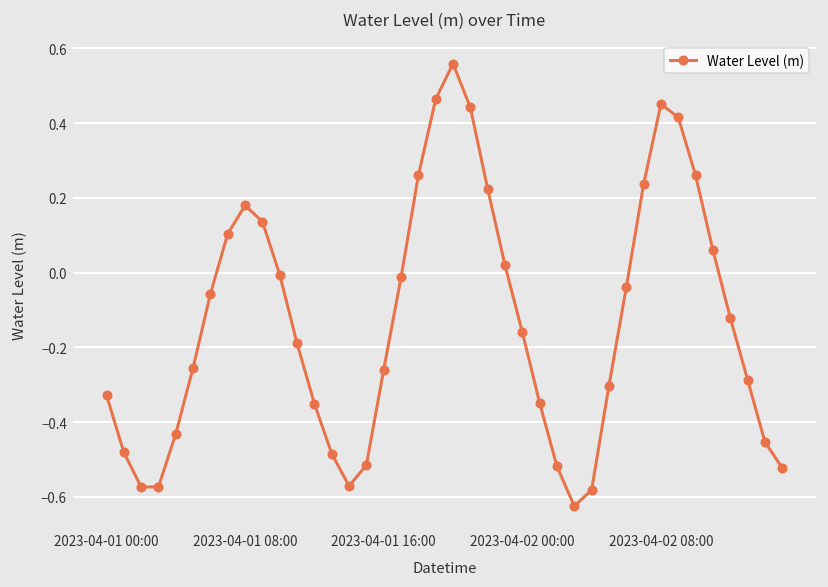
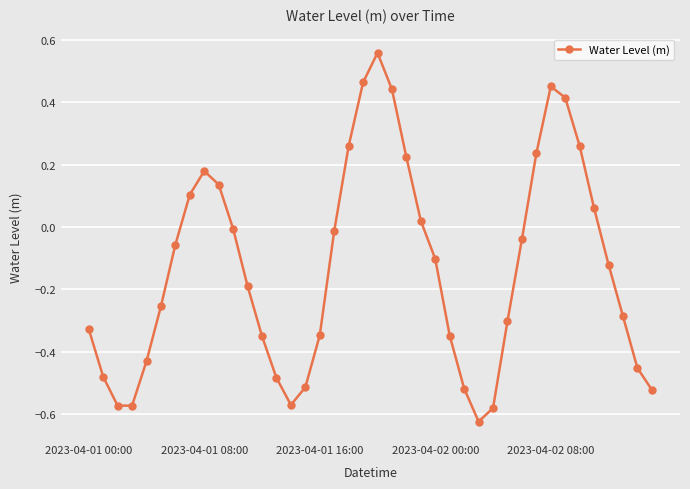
  {
    "2023-04-01 00:00": -0.33,
    "2023-04-01 08:00": 0.18,
-   "2023-04-01 16:00": -0.26,
-   "2023-04-02 00:00": -0.16,
+   "2023-04-01 16:00": -0.35,
+   "2023-04-02 00:00": -0.10,
    "2023-04-02 08:00": 0.45
  }
